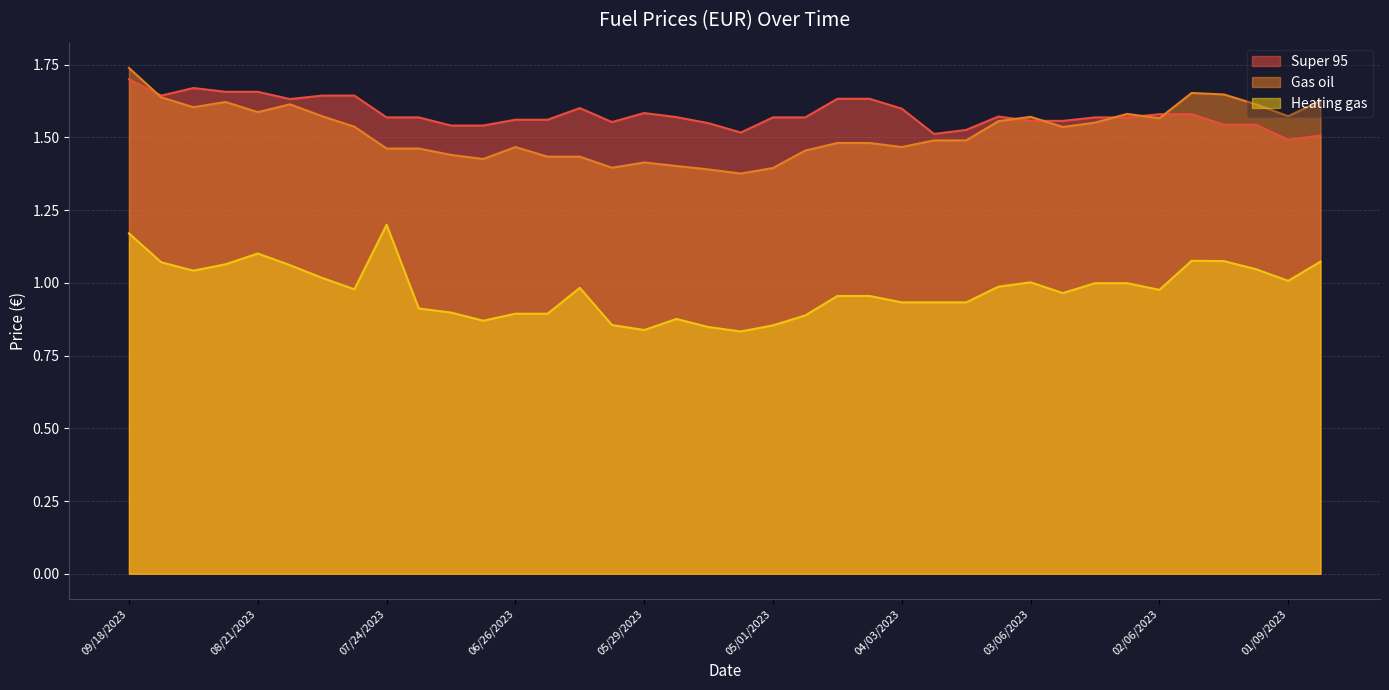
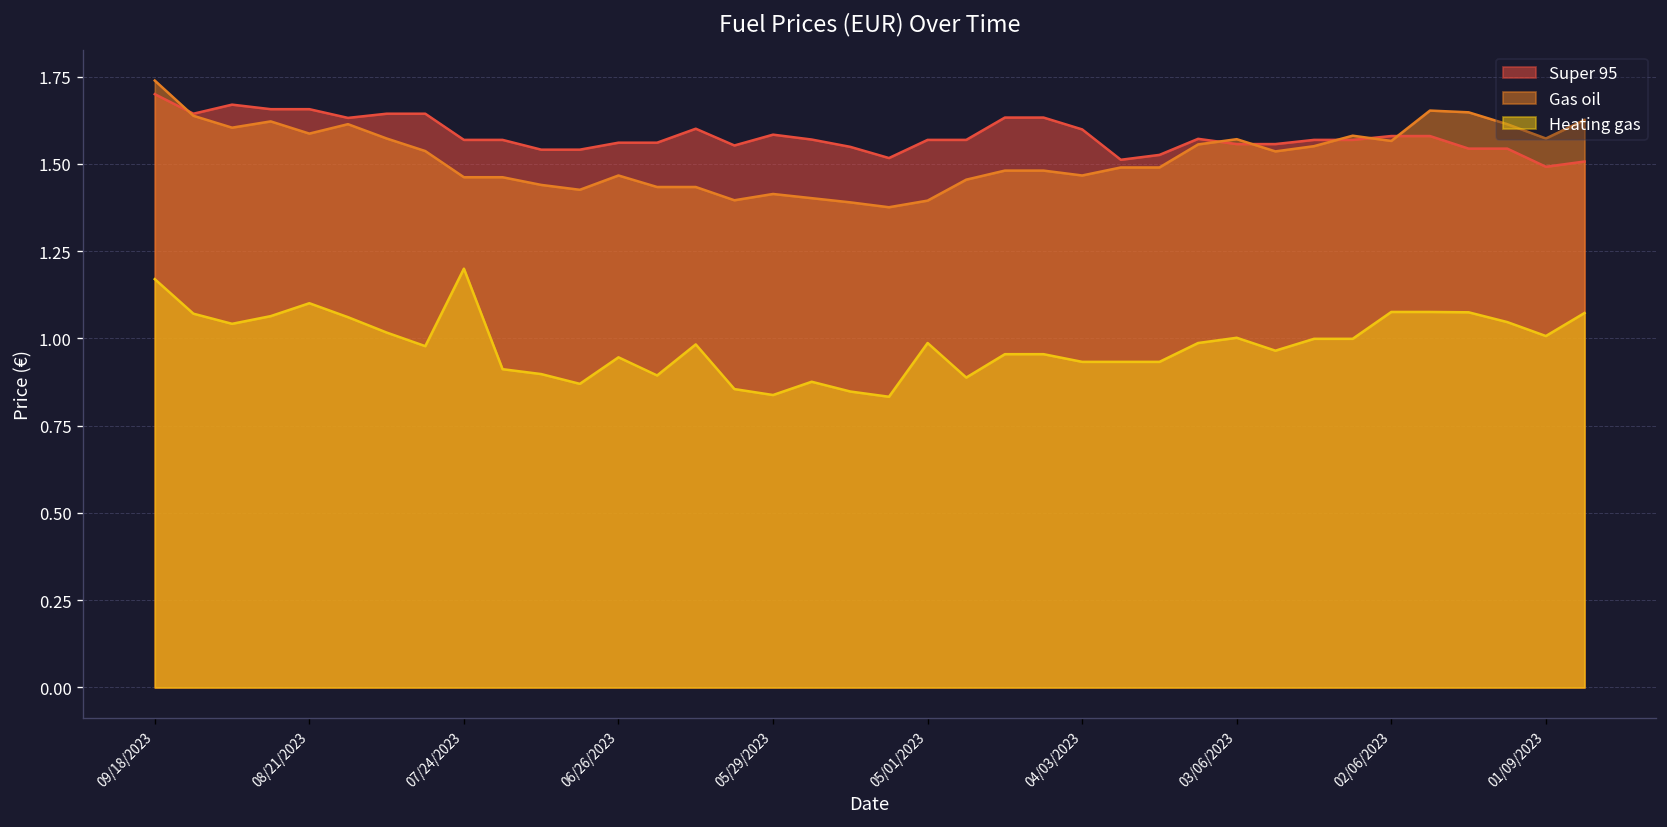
  {
    "Heating gas": {
      "09/18/2023": 1.17,
      "08/21/2023": 1.10,
      "07/24/2023": 1.20,
-     "06/26/2023": 0.89,
+     "06/26/2023": 0.95,
      "05/29/2023": 0.84,
-     "05/01/2023": 0.85,
+     "05/01/2023": 0.99,
      "04/03/2023": 0.93,
      "03/06/2023": 1.00,
-     "02/06/2023": 0.98,
+     "02/06/2023": 1.08,
      "01/09/2023": 1.01
    }
  }
